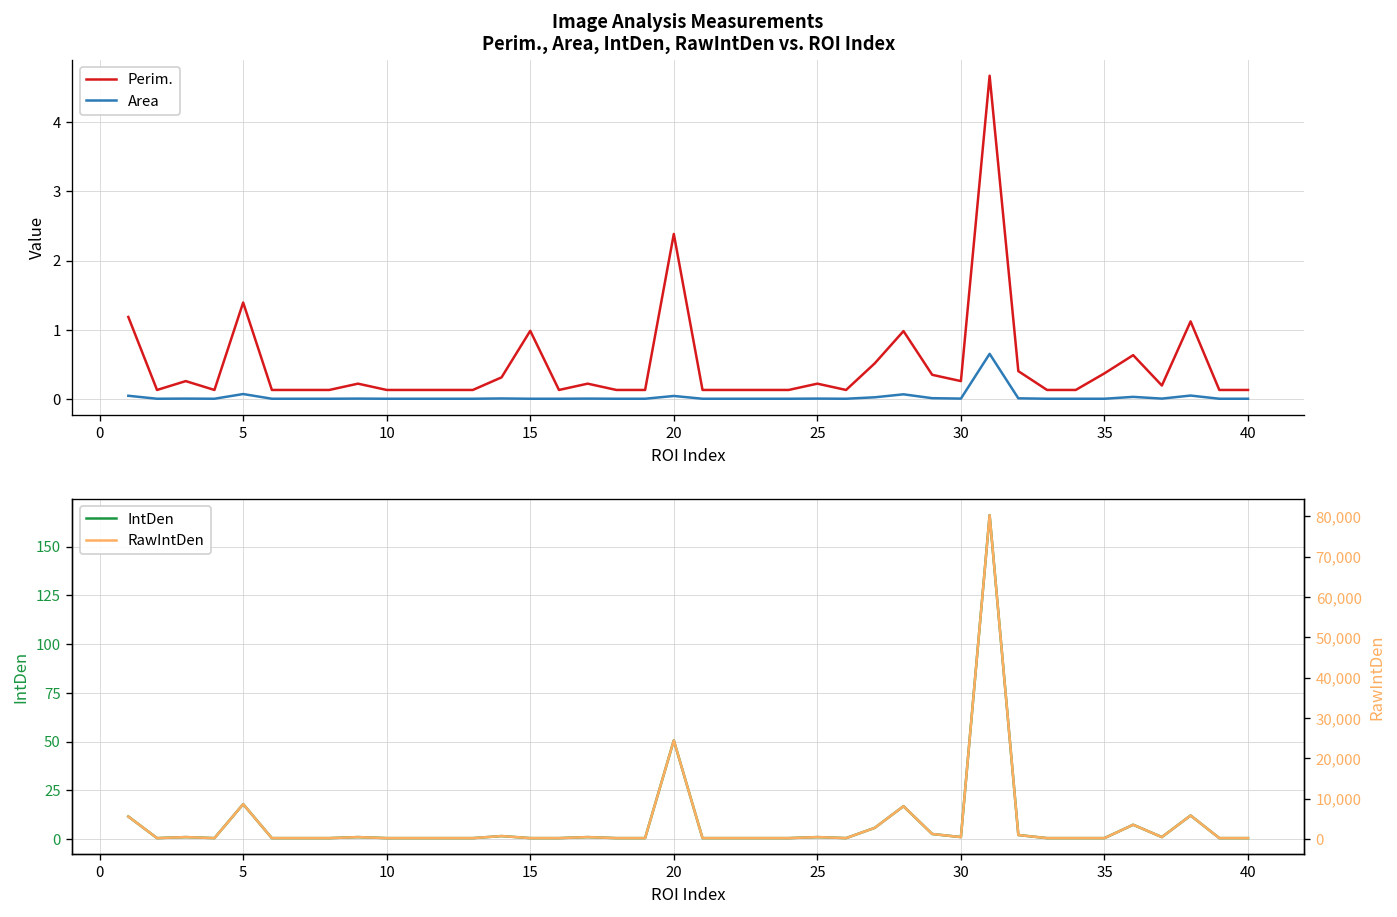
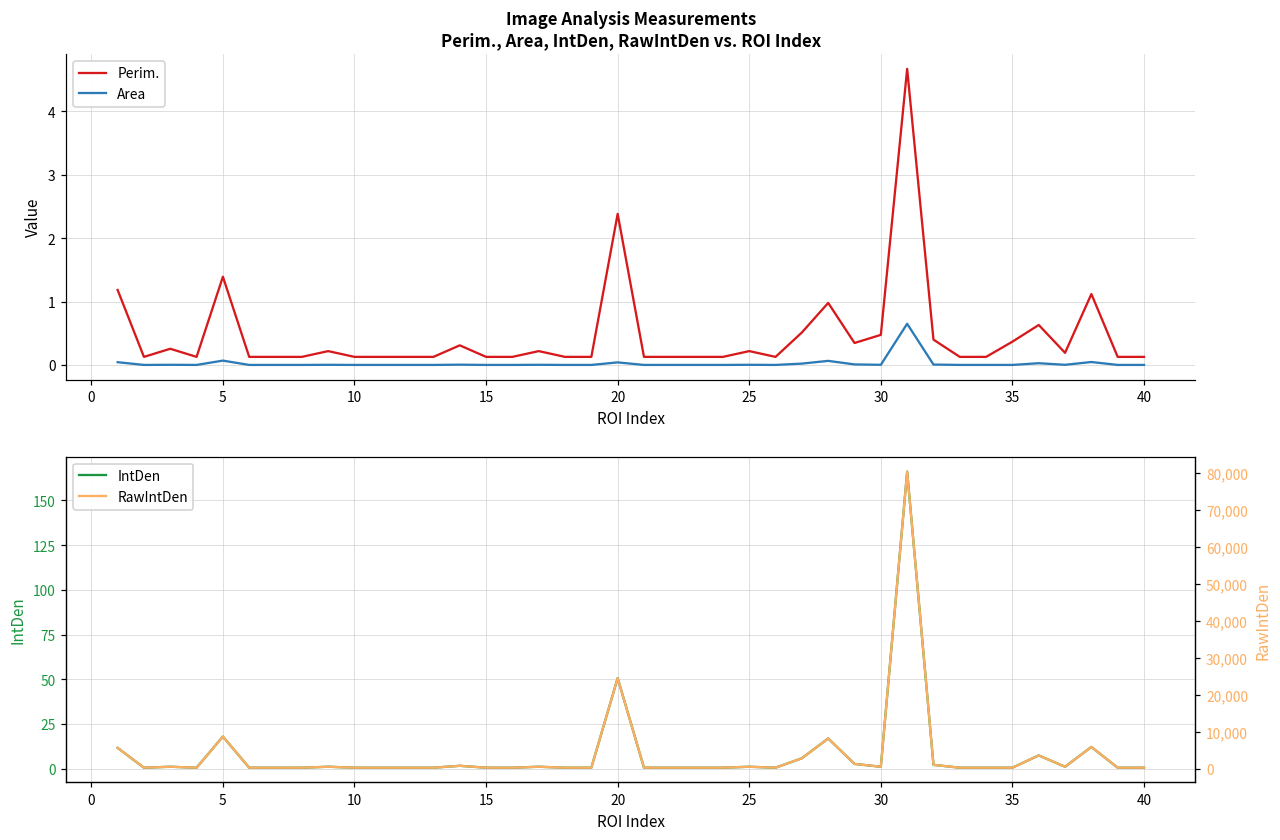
  {
    "Image Analysis Measurements Perim., Area, IntDen, RawIntDen vs. ROI Index": {
      "Perim.": {
        "5": 1.4,
        "10": 0.1,
-       "15": 1.0,
+       "15": 0.1,
        "20": 2.4,
        "25": 0.2,
-       "30": 0.3,
+       "30": 0.5,
        "35": 0.4,
        "40": 0.1
      },
      "Area": {
        "5": 0.1,
        "10": 0.0,
        "15": 0.0,
        "20": 0.0,
        "25": 0.0,
        "30": 0.0,
        "35": 0.0,
        "40": 0.0
      }
    }
  }
